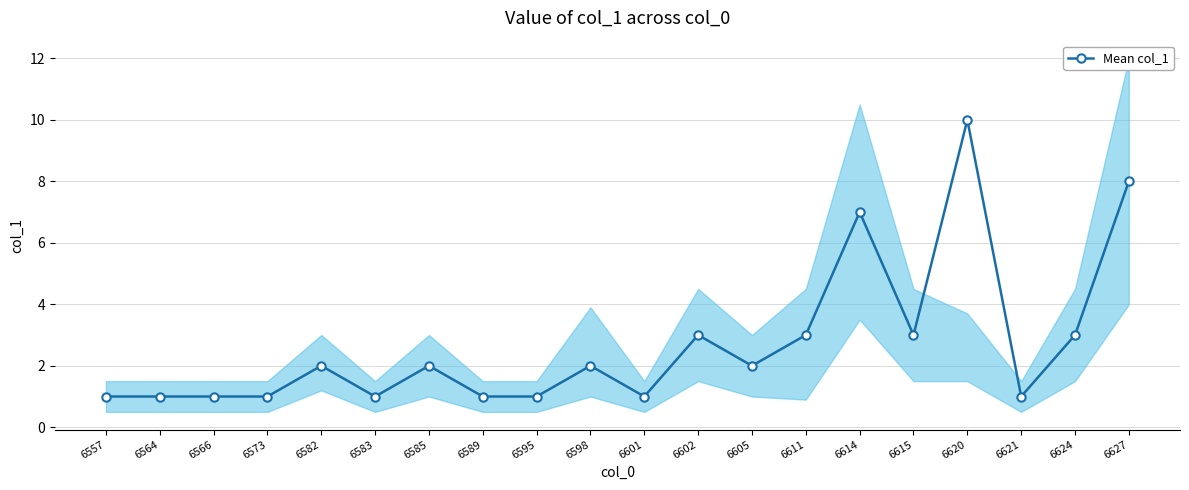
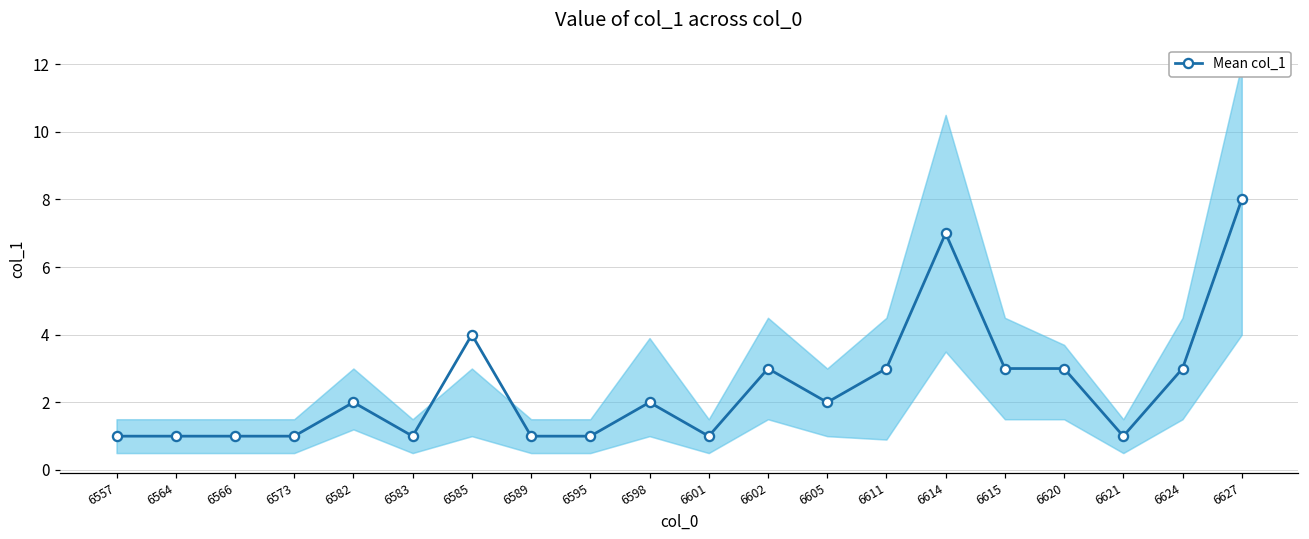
  {
    "Mean col_1": {
      "6557": 1,
      "6564": 1,
      "6566": 1,
      "6573": 1,
      "6582": 2,
      "6583": 1,
-     "6585": 2,
+     "6585": 4,
      "6589": 1,
      "6595": 1,
      "6598": 2,
      "6601": 1,
      "6602": 3,
      "6605": 2,
      "6611": 3,
      "6614": 7,
      "6615": 3,
-     "6620": 10,
+     "6620": 3,
      "6621": 1,
      "6624": 3,
      "6627": 8
    }
  }
